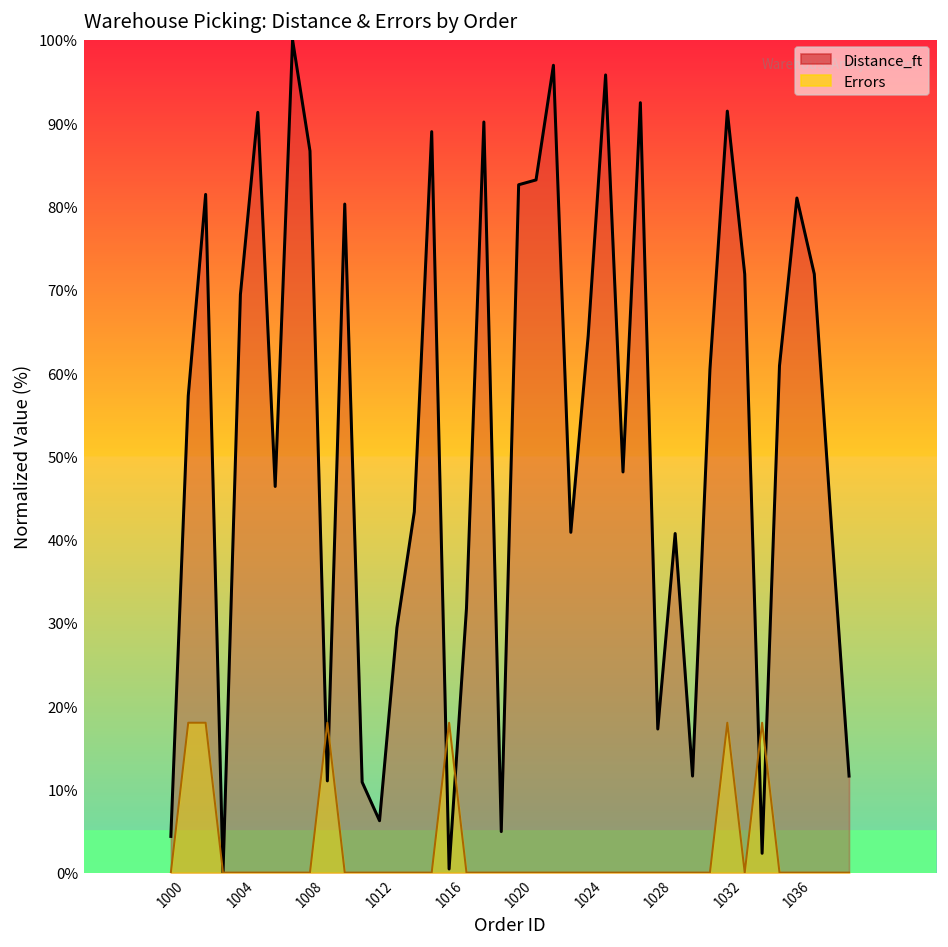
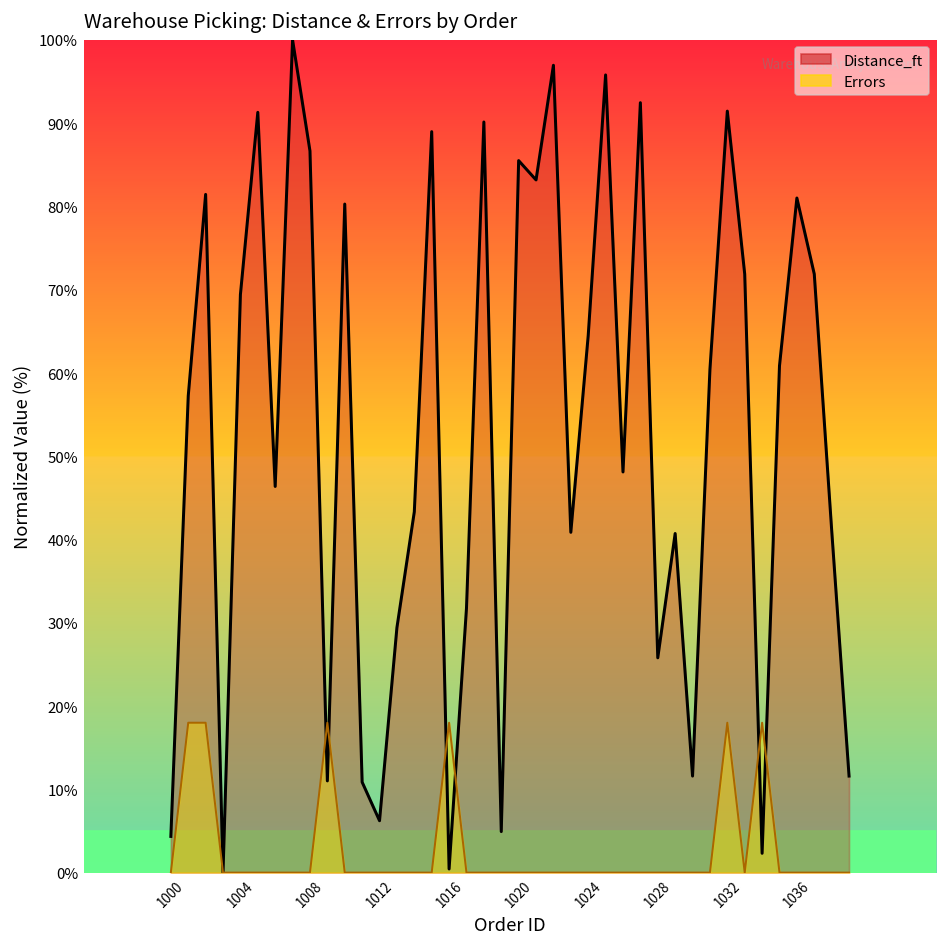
  {
    "Distance_ft": {
      "1004": "69%",
      "1008": "87%",
      "1012": "6%",
-     "1020": "83%",
+     "1020": "86%",
      "1024": "64%",
-     "1028": "17%",
+     "1028": "26%",
      "1032": "91%",
      "1036": "81%"
    },
    "Errors": {
      "1016": "18%",
      "1032": "18%"
    }
  }
